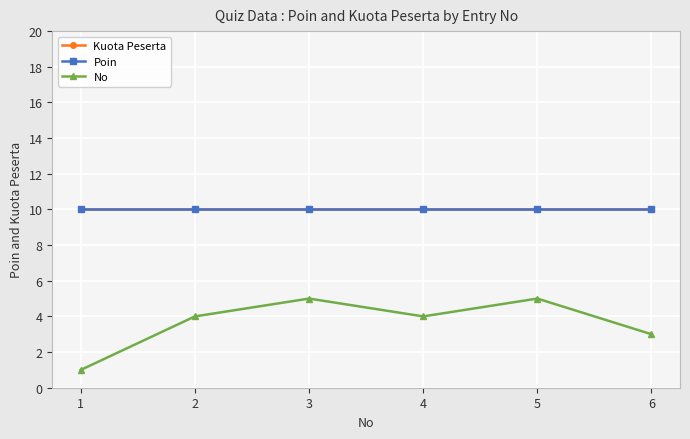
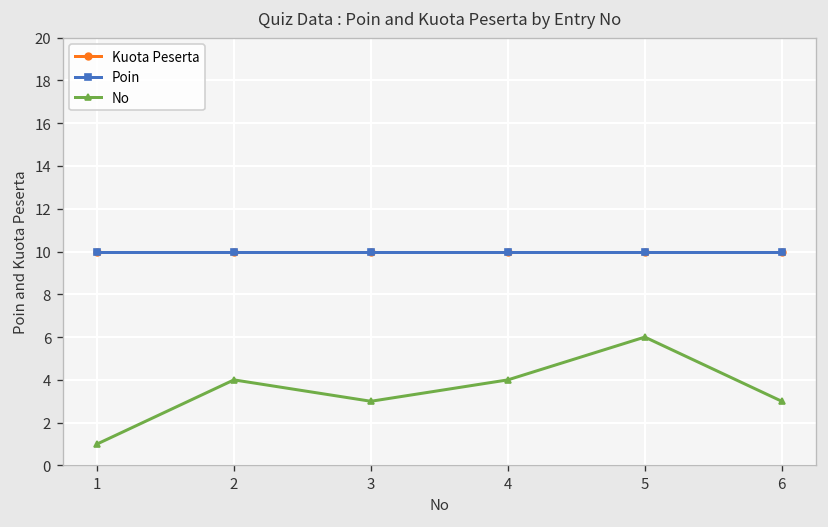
  {
    "Poin": {
      "1": 10,
      "2": 10,
      "3": 10,
      "4": 10,
      "5": 10,
      "6": 10
    },
    "No": {
      "1": 1,
      "2": 4,
-     "3": 5,
+     "3": 3,
      "4": 4,
-     "5": 5,
+     "5": 6,
      "6": 3
    }
  }
